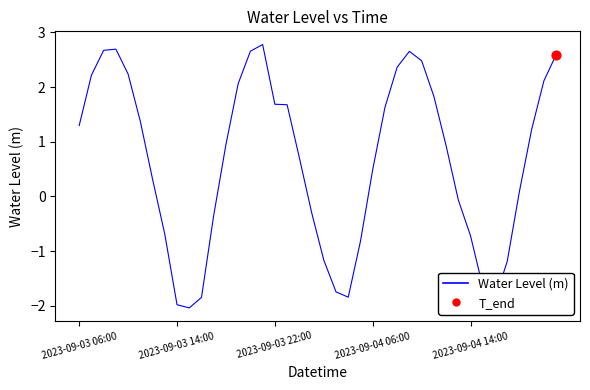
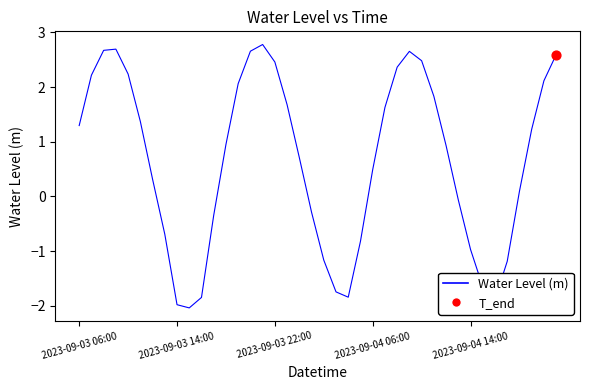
  {
    "Water Level (m)": {
      "2023-09-03 06:00": 1.3,
      "2023-09-03 14:00": -2.0,
-     "2023-09-03 22:00": 1.7,
+     "2023-09-03 22:00": 2.5,
      "2023-09-04 06:00": 0.5,
-     "2023-09-04 14:00": -0.7
+     "2023-09-04 14:00": -1.0
    }
  }
